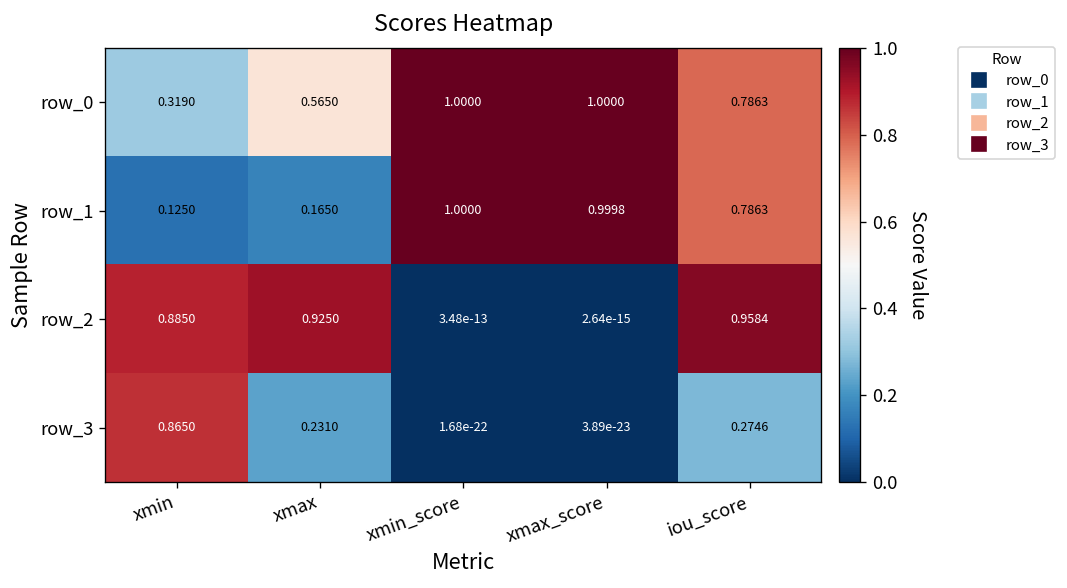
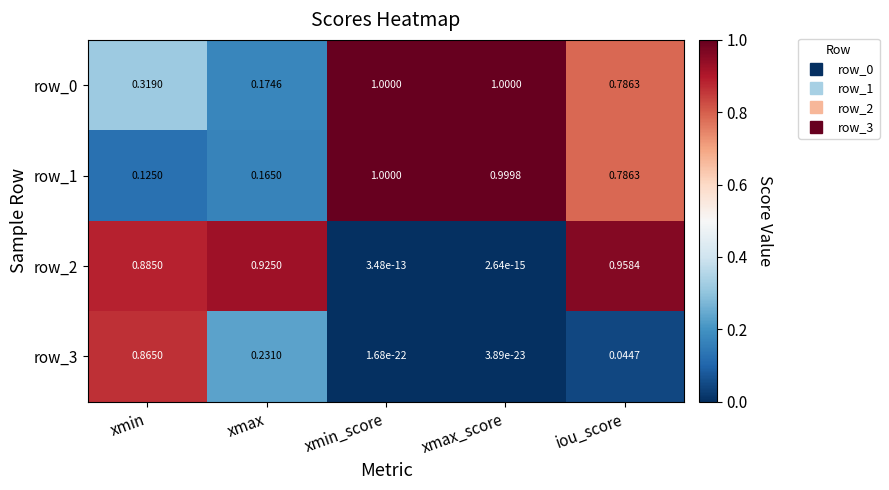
  {
    "row_0": {
      "xmin": "0.3190",
-     "xmax": "0.5650",
+     "xmax": "0.1746",
      "xmin_score": "1.0000",
      "xmax_score": "1.0000",
      "iou_score": "0.7863"
    },
    "row_1": {
      "xmin": "0.1250",
      "xmax": "0.1650",
      "xmin_score": "1.0000",
      "xmax_score": "0.9998",
      "iou_score": "0.7863"
    },
    "row_2": {
      "xmin": "0.8850",
      "xmax": "0.9250",
      "xmin_score": "3.48e-13",
      "xmax_score": "2.64e-15",
      "iou_score": "0.9584"
    },
    "row_3": {
      "xmin": "0.8650",
      "xmax": "0.2310",
      "xmin_score": "1.68e-22",
      "xmax_score": "3.89e-23",
-     "iou_score": "0.2746"
+     "iou_score": "0.0447"
    }
  }
